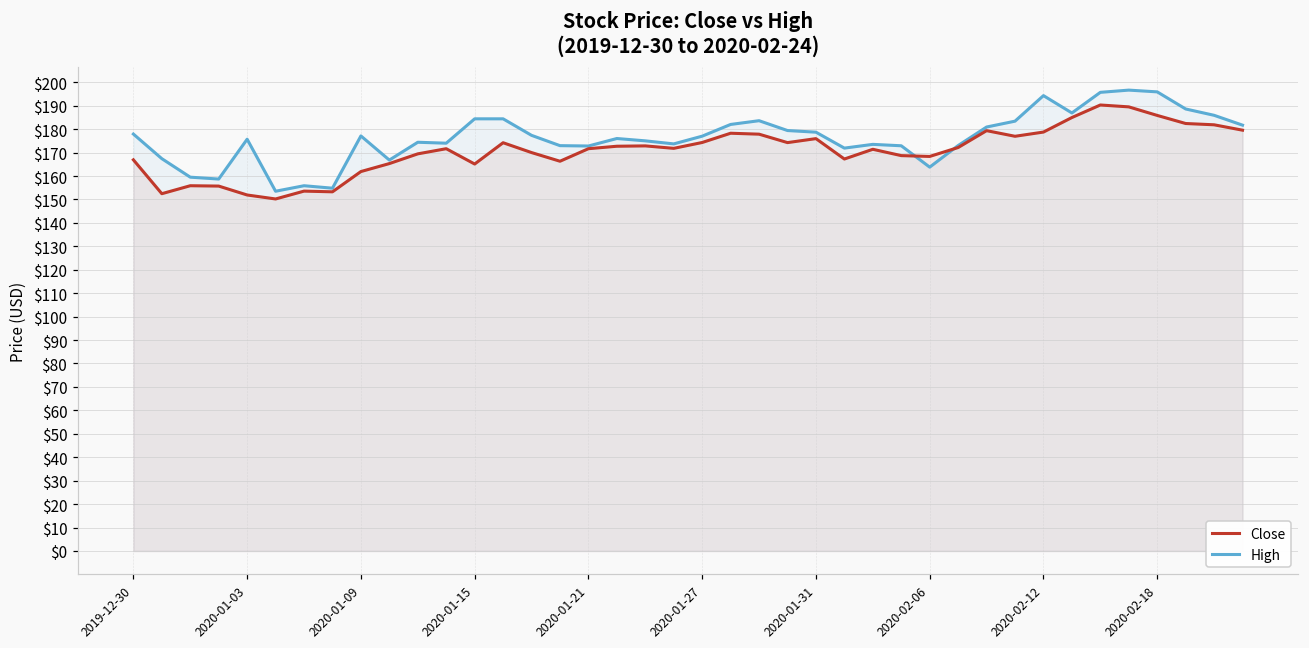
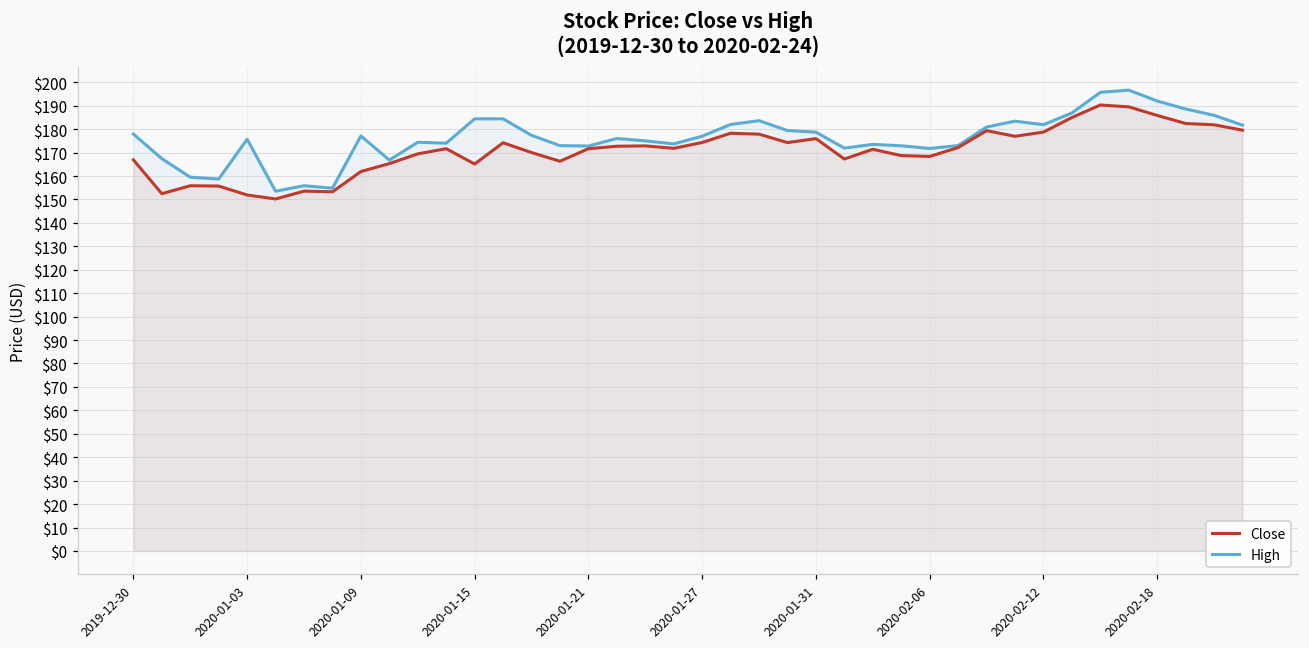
  {
    "Close": {
      "2019-12-30": "$167",
      "2020-01-03": "$152",
      "2020-01-09": "$162",
      "2020-01-15": "$165",
      "2020-01-27": "$174",
      "2020-01-31": "$176",
      "2020-02-06": "$168",
      "2020-02-12": "$179",
      "2020-02-18": "$186"
    },
    "High": {
      "2019-12-30": "$178",
      "2020-01-03": "$176",
      "2020-01-09": "$177",
      "2020-01-15": "$184",
      "2020-01-27": "$177",
      "2020-01-31": "$179",
-     "2020-02-06": "$164",
-     "2020-02-12": "$194",
-     "2020-02-18": "$196"
+     "2020-02-06": "$172",
+     "2020-02-12": "$182",
+     "2020-02-18": "$192"
    }
  }
